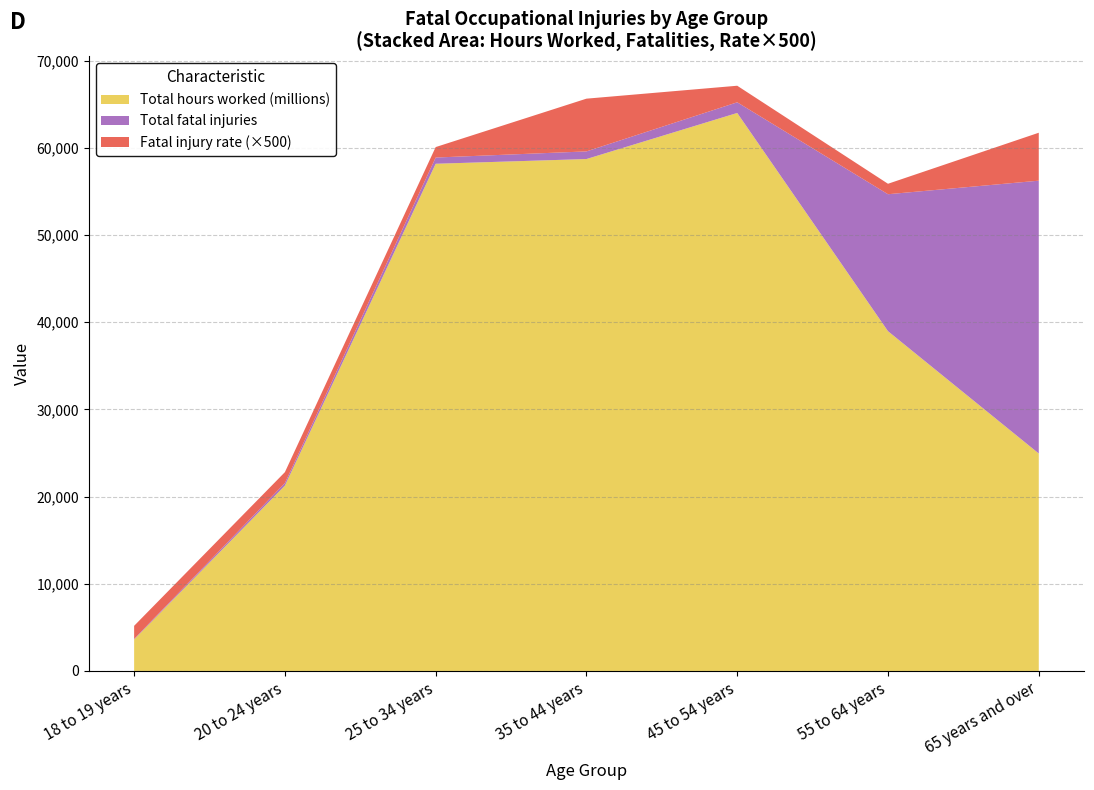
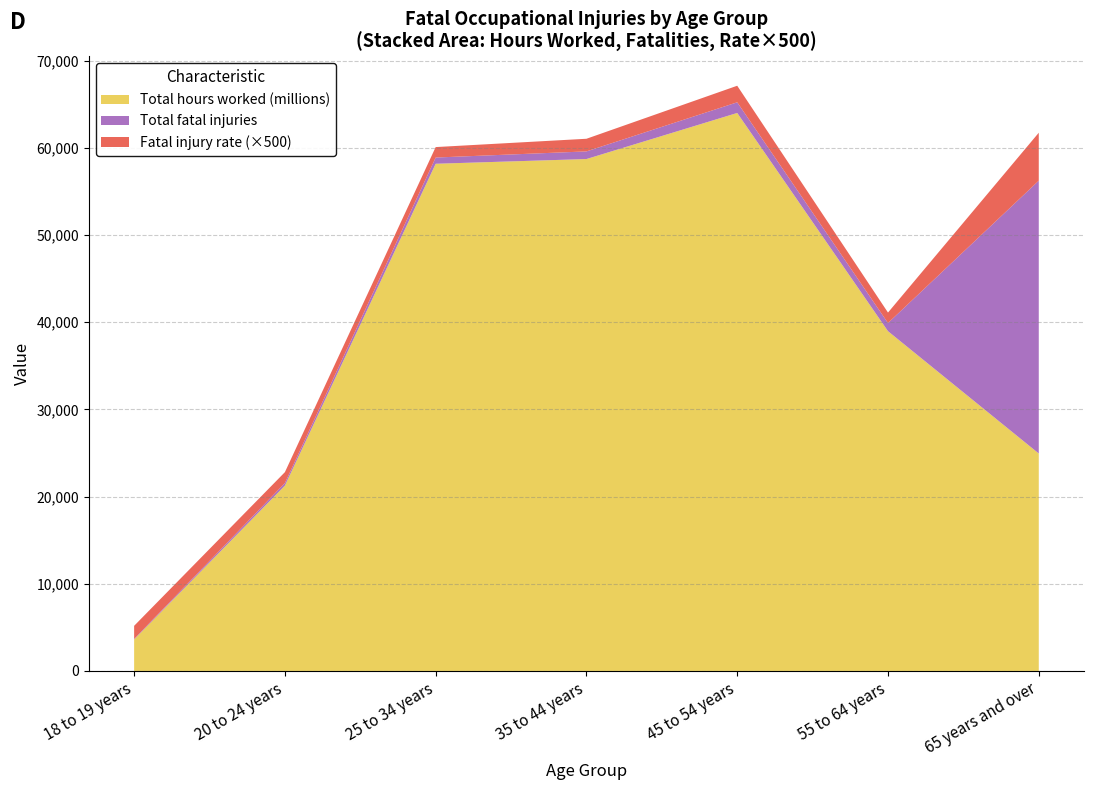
  {
    "Total hours worked (millions)": {
      "20 to 24 years": "21,000",
      "25 to 34 years": "58,000",
      "35 to 44 years": "59,000",
      "45 to 54 years": "64,000",
      "55 to 64 years": "39,000",
      "65 years and over": "25,000"
    },
    "Total fatal injuries": {
      "20 to 24 years": "0",
      "25 to 34 years": "1,000",
      "35 to 44 years": "1,000",
      "45 to 54 years": "1,000",
-     "55 to 64 years": "16,000",
+     "55 to 64 years": "1,000",
      "65 years and over": "31,000"
    },
    "Fatal injury rate (×500)": {
      "18 to 19 years": "2,000",
      "20 to 24 years": "1,000",
      "25 to 34 years": "1,000",
-     "35 to 44 years": "6,000",
+     "35 to 44 years": "1,000",
      "45 to 54 years": "2,000",
      "55 to 64 years": "1,000",
      "65 years and over": "6,000"
    }
  }
